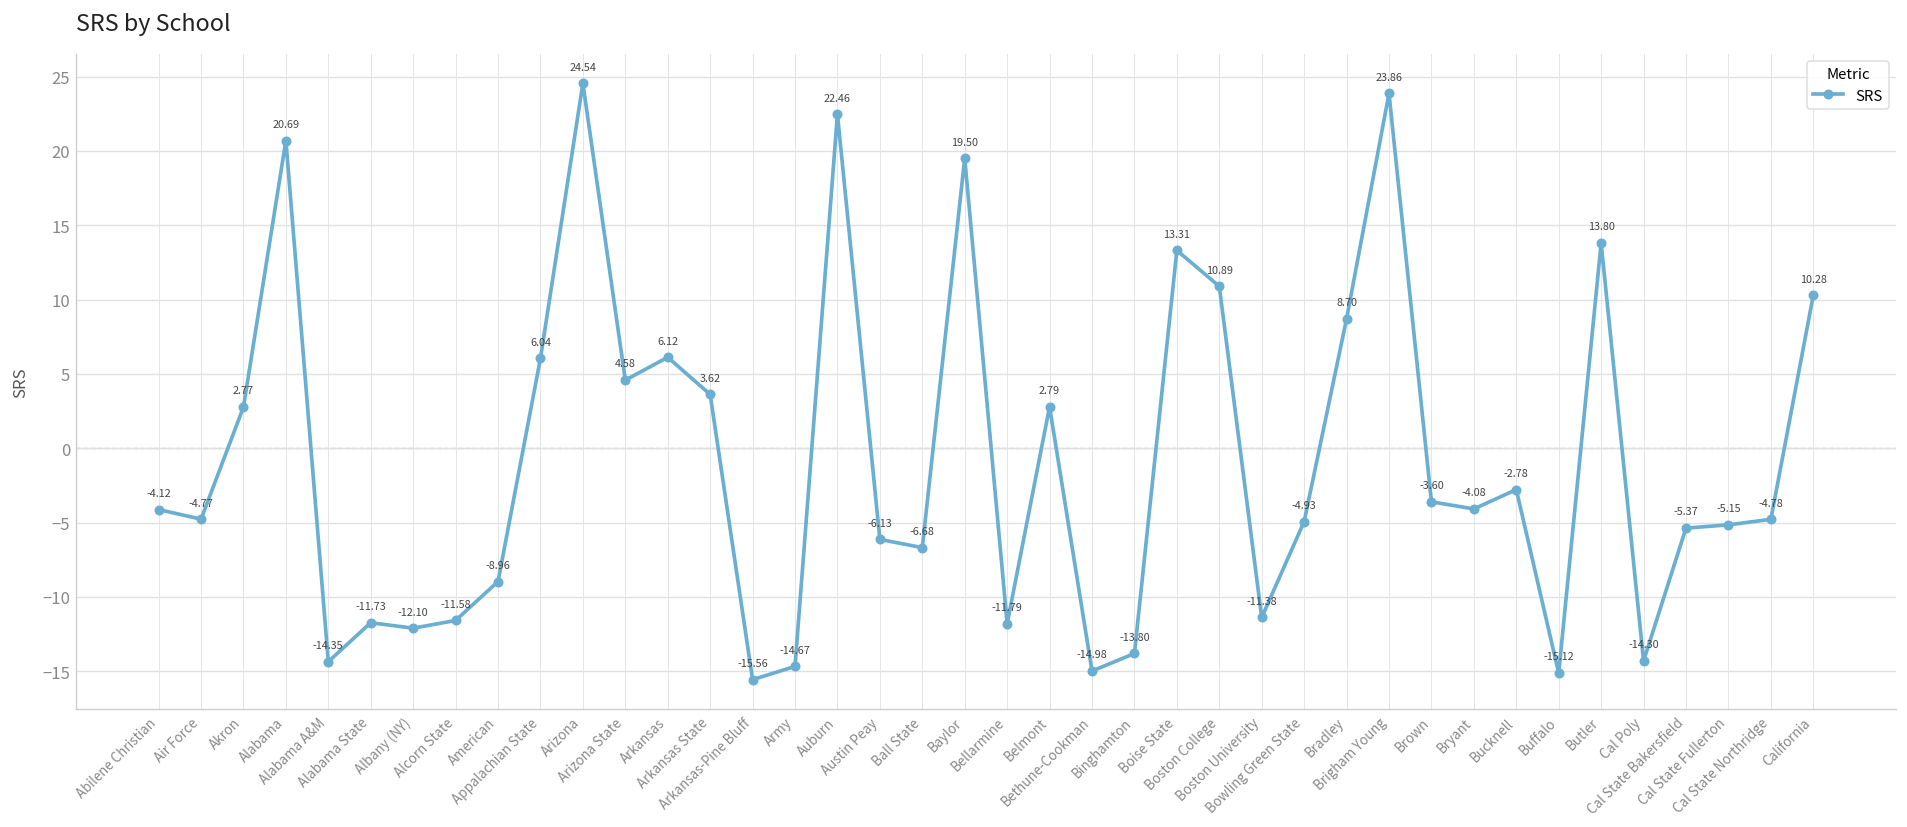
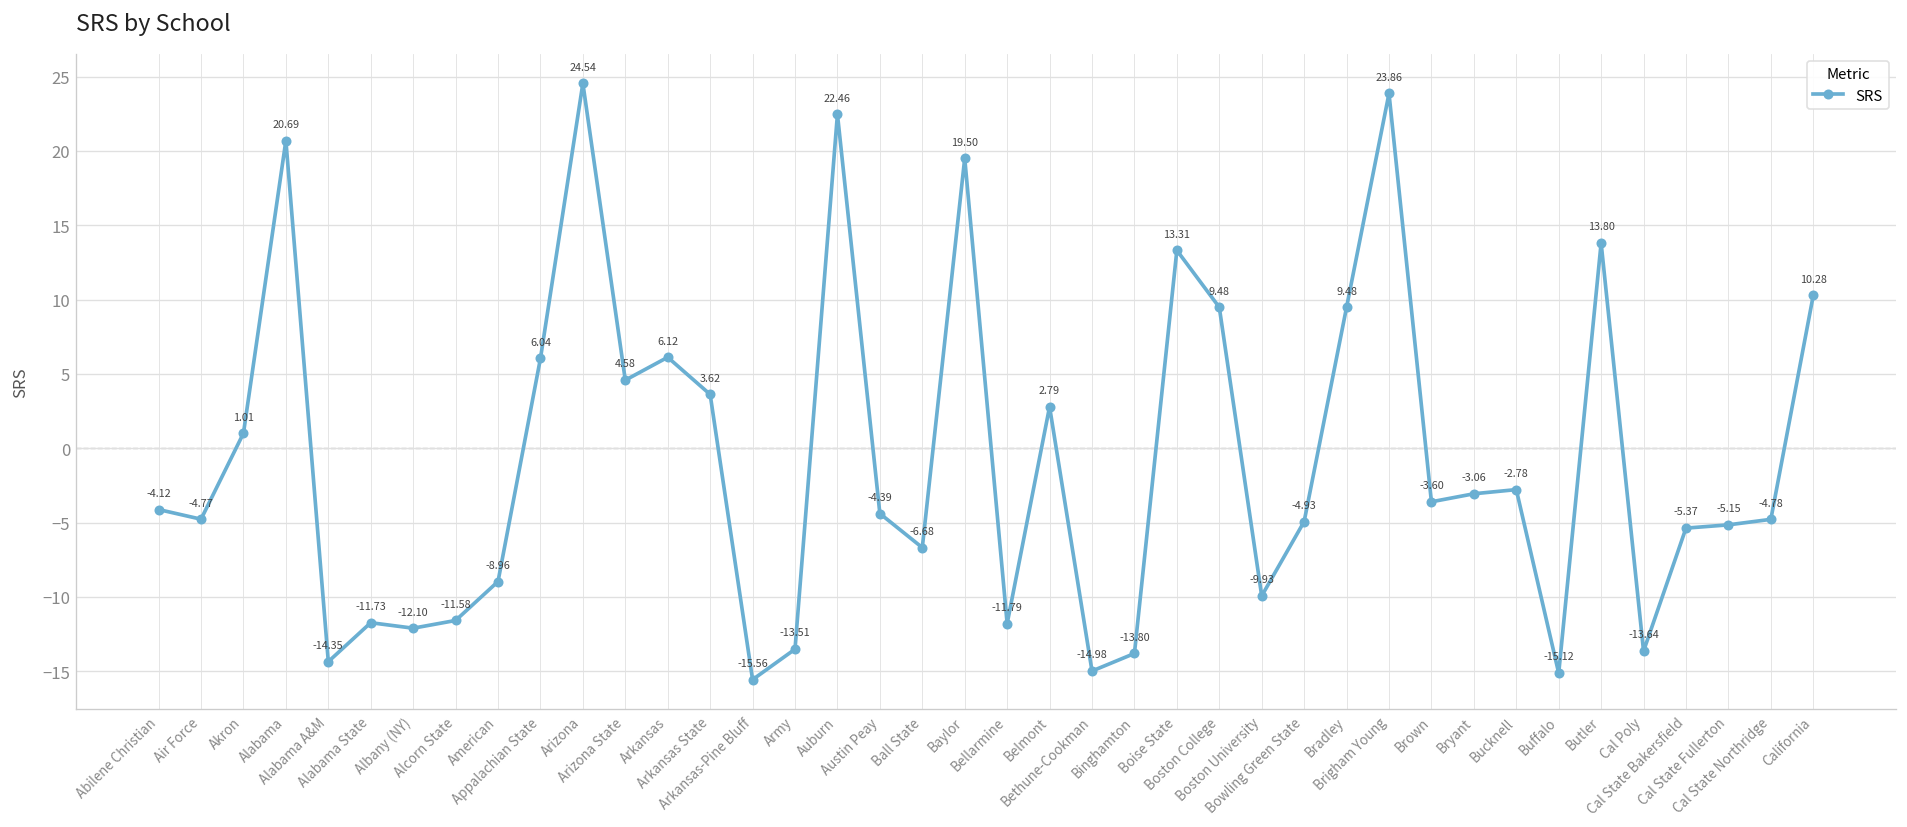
  {
    "Abilene Christian": -4.12,
    "Air Force": -4.77,
-   "Akron": 2.77,
+   "Akron": 1.01,
    "Alabama": 20.69,
    "Alabama A&M": -14.35,
    "Alabama State": -11.73,
    "Albany (NY)": -12.10,
    "Alcorn State": -11.58,
    "American": -8.96,
    "Appalachian State": 6.04,
    "Arizona": 24.54,
    "Arizona State": 4.58,
    "Arkansas": 6.12,
    "Arkansas State": 3.62,
    "Arkansas-Pine Bluff": -15.56,
-   "Army": -14.67,
+   "Army": -13.51,
    "Auburn": 22.46,
-   "Austin Peay": -6.13,
+   "Austin Peay": -4.39,
    "Ball State": -6.68,
    "Baylor": 19.50,
    "Bellarmine": -11.79,
    "Belmont": 2.79,
    "Bethune-Cookman": -14.98,
    "Binghamton": -13.80,
    "Boise State": 13.31,
-   "Boston College": 10.89,
-   "Boston University": -11.38,
+   "Boston College": 9.48,
+   "Boston University": -9.93,
    "Bowling Green State": -4.93,
-   "Bradley": 8.70,
+   "Bradley": 9.48,
    "Brigham Young": 23.86,
    "Brown": -3.60,
-   "Bryant": -4.08,
+   "Bryant": -3.06,
    "Bucknell": -2.78,
    "Buffalo": -15.12,
    "Butler": 13.80,
-   "Cal Poly": -14.30,
+   "Cal Poly": -13.64,
    "Cal State Bakersfield": -5.37,
    "Cal State Fullerton": -5.15,
    "Cal State Northridge": -4.78,
    "California": 10.28
  }
